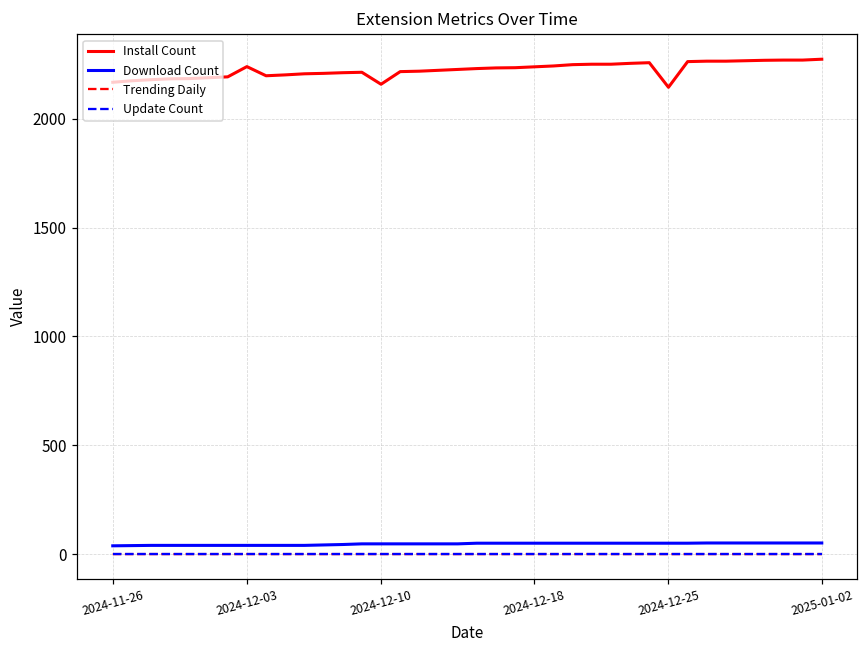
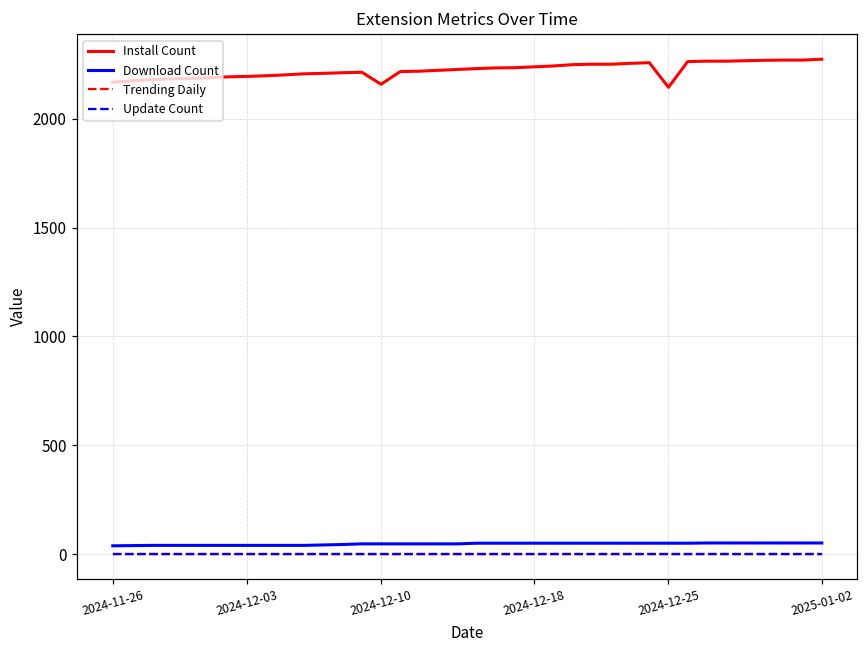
  {
    "Install Count": {
-     "2024-12-03": 2240,
+     "2024-12-03": 2190,
      "2024-12-10": 2160,
      "2024-12-18": 2240,
      "2024-12-25": 2140,
      "2025-01-02": 2270
    }
  }
